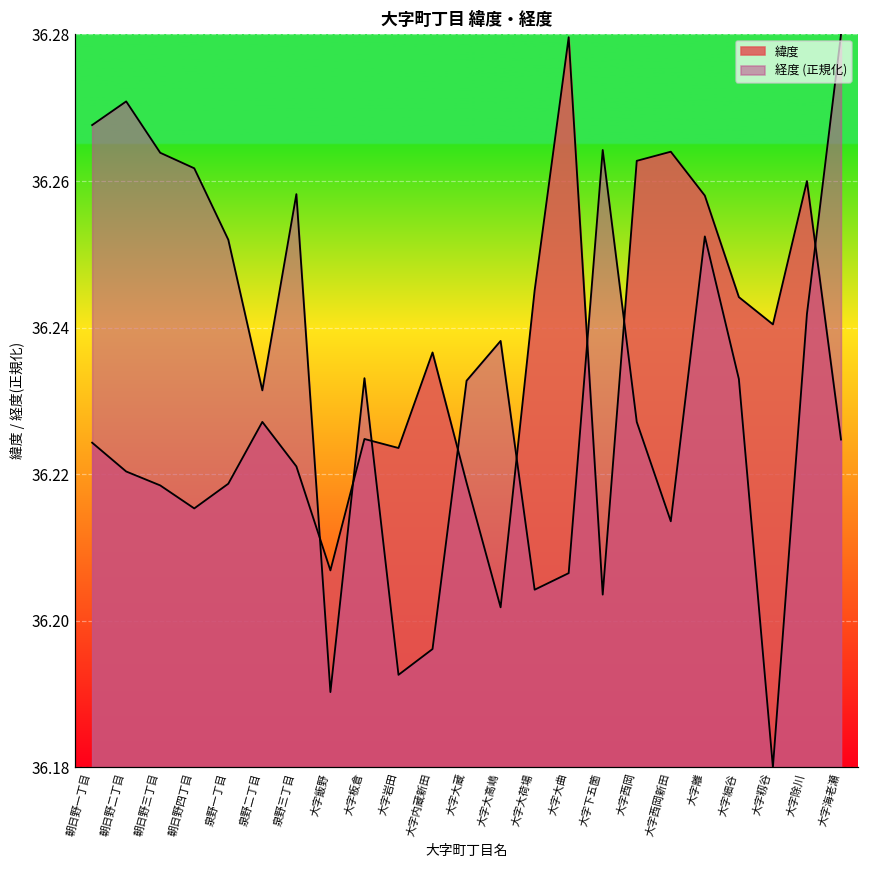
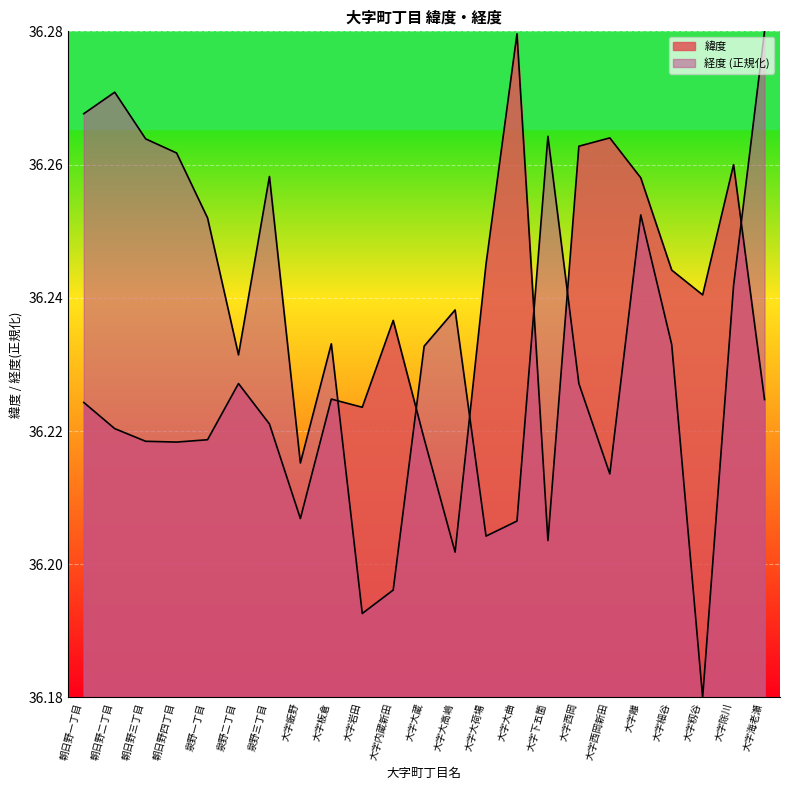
  {
    "緯度": {
      "朝日野一丁目": 36.224,
      "朝日野二丁目": 36.220,
      "朝日野三丁目": 36.218,
-     "朝日野四丁目": 36.215,
+     "朝日野四丁目": 36.218,
      "泉野一丁目": 36.219,
      "泉野二丁目": 36.227,
      "泉野三丁目": 36.221,
      "大字飯野": 36.207,
      "大字板倉": 36.225,
      "大字岩田": 36.224,
      "大字内蔵新田": 36.237,
      "大字大蔵": 36.219,
      "大字大高嶋": 36.202,
      "大字大荷場": 36.245,
      "大字大曲": 36.280,
      "大字下五箇": 36.204,
      "大字西岡": 36.263,
      "大字西岡新田": 36.264,
      "大字離": 36.258,
      "大字細谷": 36.244,
      "大字籾谷": 36.240,
      "大字除川": 36.260,
      "大字海老瀬": 36.225
    },
    "経度 (正規化)": {
      "朝日野一丁目": 36.268,
      "朝日野二丁目": 36.271,
      "朝日野三丁目": 36.264,
      "朝日野四丁目": 36.262,
      "泉野一丁目": 36.252,
      "泉野二丁目": 36.231,
      "泉野三丁目": 36.258,
-     "大字飯野": 36.190,
+     "大字飯野": 36.215,
      "大字板倉": 36.233,
      "大字岩田": 36.193,
      "大字内蔵新田": 36.196,
      "大字大蔵": 36.233,
      "大字大高嶋": 36.238,
      "大字大荷場": 36.204,
      "大字大曲": 36.206,
      "大字下五箇": 36.264,
      "大字西岡": 36.227,
      "大字西岡新田": 36.214,
      "大字離": 36.252,
      "大字細谷": 36.233,
      "大字籾谷": 36.180,
      "大字除川": 36.242,
      "大字海老瀬": 36.280
    }
  }
